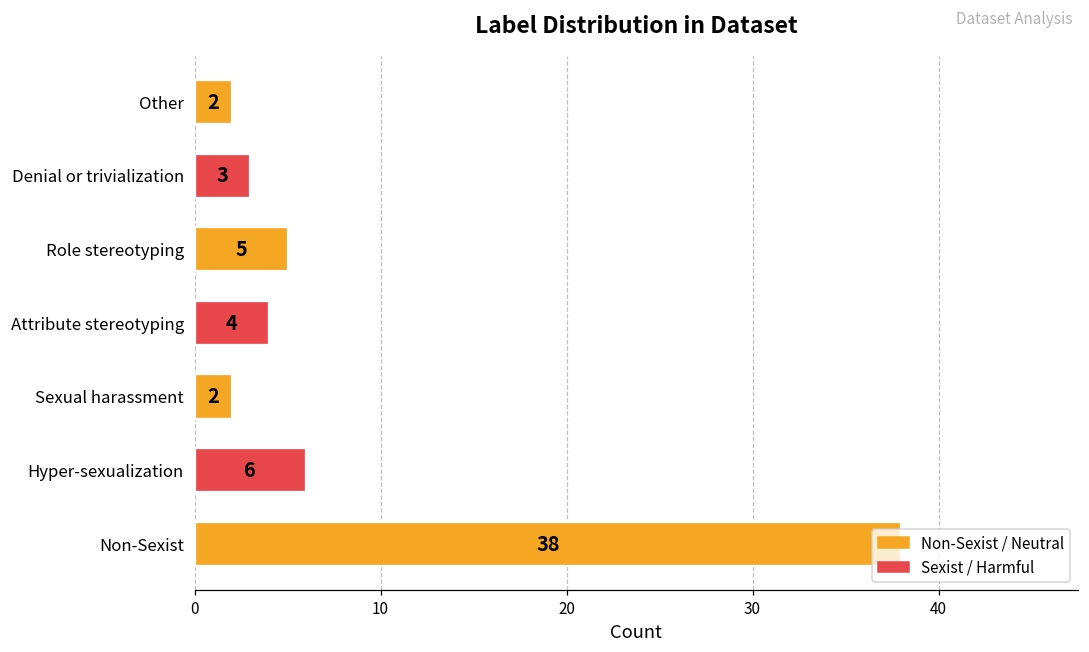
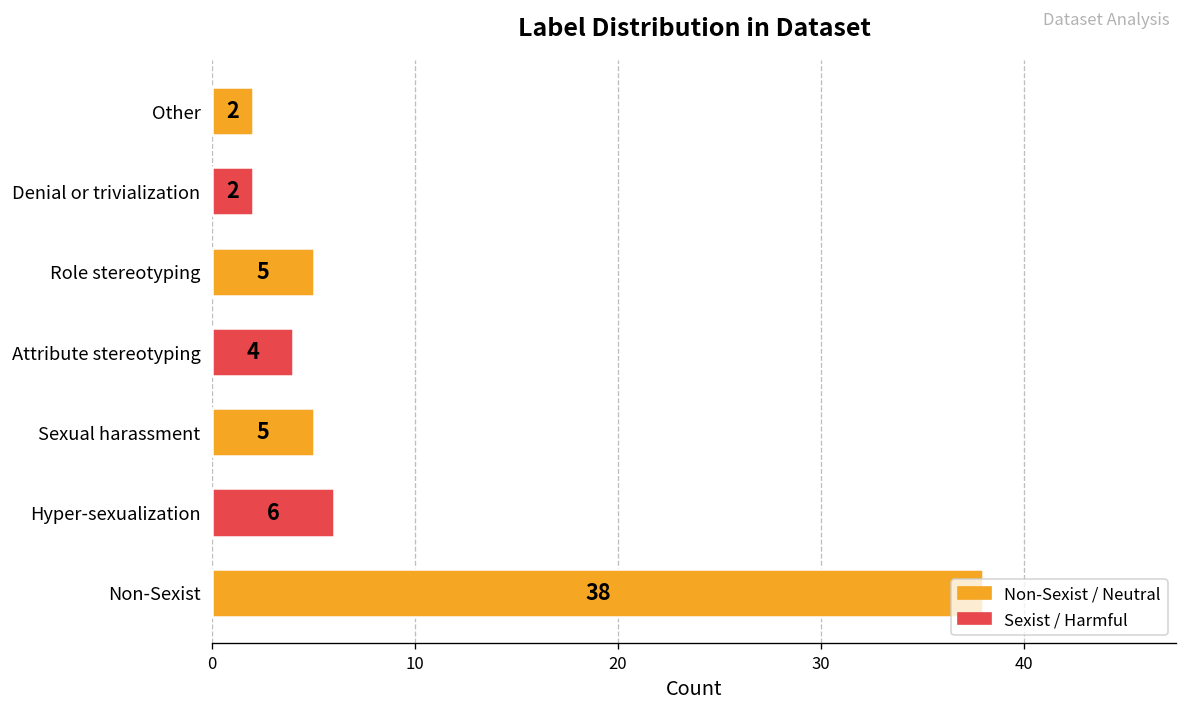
  {
    "Other": 2,
-   "Denial or trivialization": 3,
+   "Denial or trivialization": 2,
    "Role stereotyping": 5,
    "Attribute stereotyping": 4,
-   "Sexual harassment": 2,
+   "Sexual harassment": 5,
    "Hyper-sexualization": 6
  }
